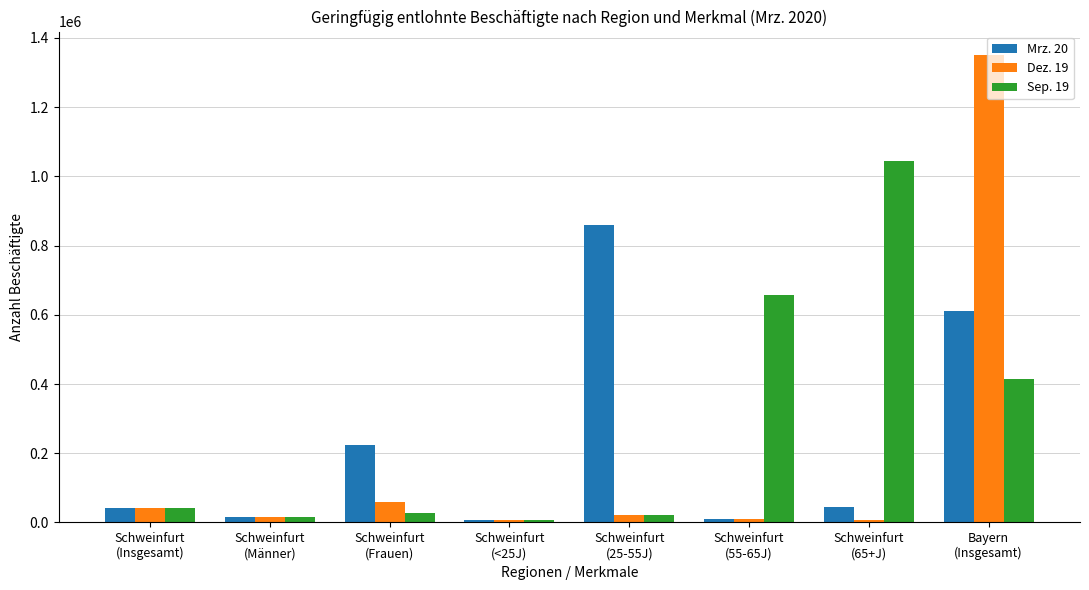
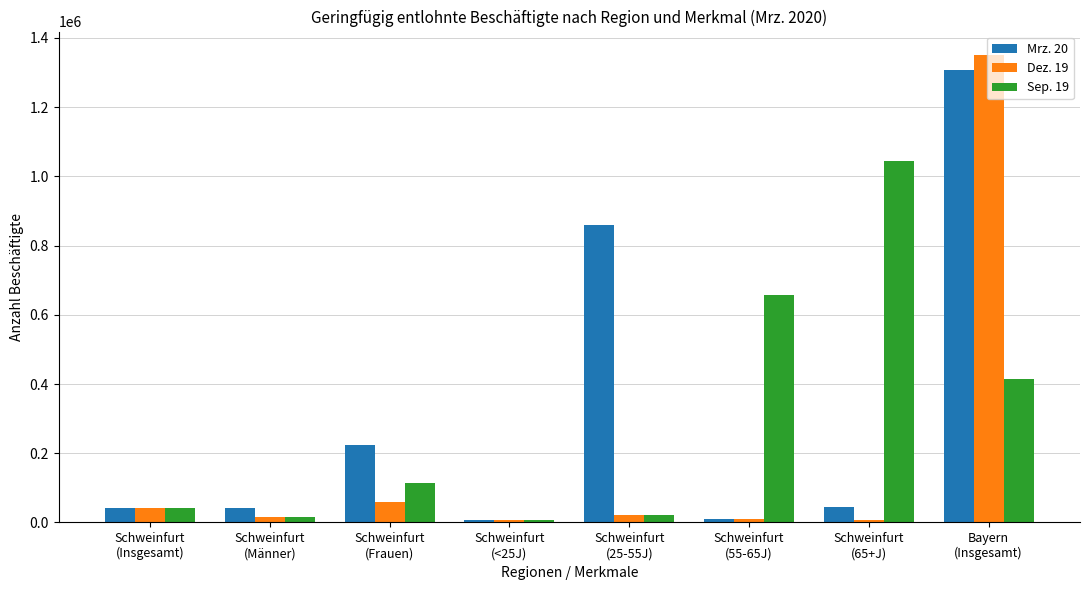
  {
    "Mrz. 20": {
      "Schweinfurt (Insgesamt)": 40000,
-     "Schweinfurt (Männer)": 20000,
+     "Schweinfurt (Männer)": 40000,
      "Schweinfurt (Frauen)": 220000,
      "Schweinfurt (25-55J)": 860000,
      "Schweinfurt (55-65J)": 10000,
      "Schweinfurt (65+J)": 40000,
-     "Bayern (Insgesamt)": 610000
+     "Bayern (Insgesamt)": 1310000
    },
    "Dez. 19": {
      "Schweinfurt (Insgesamt)": 40000,
      "Schweinfurt (Männer)": 20000,
      "Schweinfurt (Frauen)": 60000,
      "Schweinfurt (25-55J)": 20000,
      "Schweinfurt (55-65J)": 10000,
      "Schweinfurt (65+J)": 10000
    },
    "Sep. 19": {
      "Schweinfurt (Insgesamt)": 40000,
      "Schweinfurt (Männer)": 20000,
-     "Schweinfurt (Frauen)": 30000,
+     "Schweinfurt (Frauen)": 110000,
      "Schweinfurt (25-55J)": 20000,
      "Schweinfurt (55-65J)": 660000,
      "Schweinfurt (65+J)": 1040000,
      "Bayern (Insgesamt)": 410000
    }
  }
